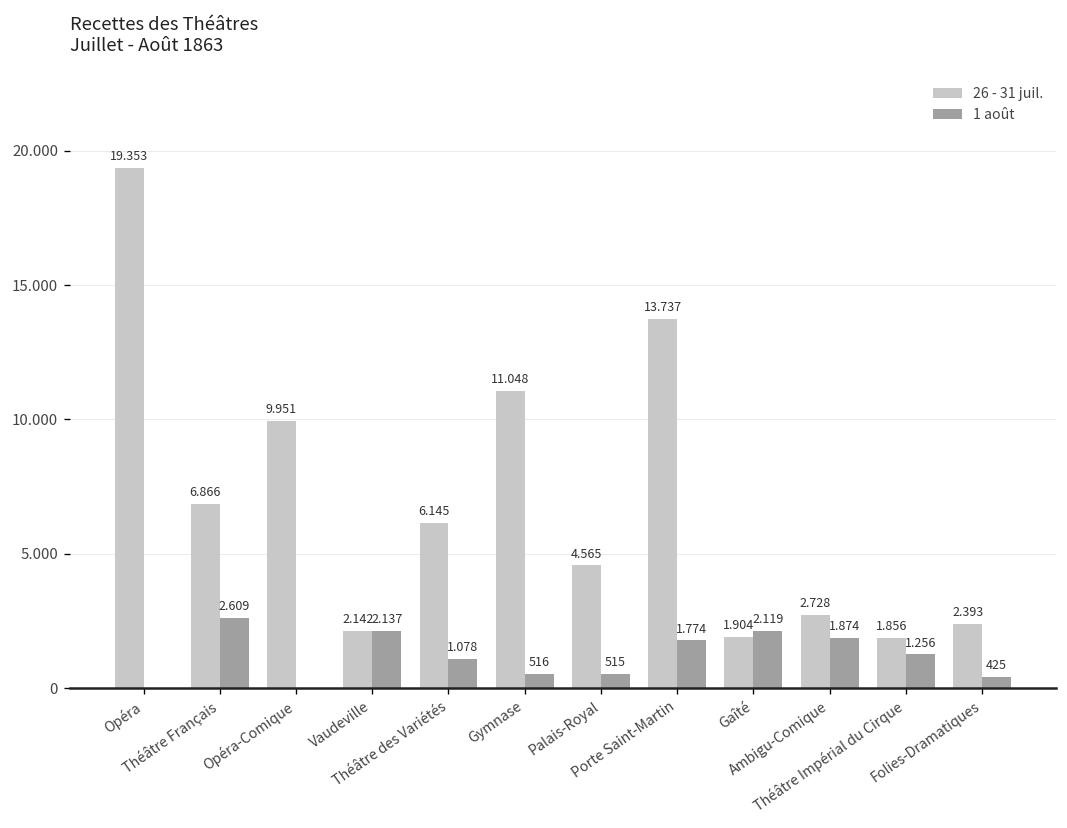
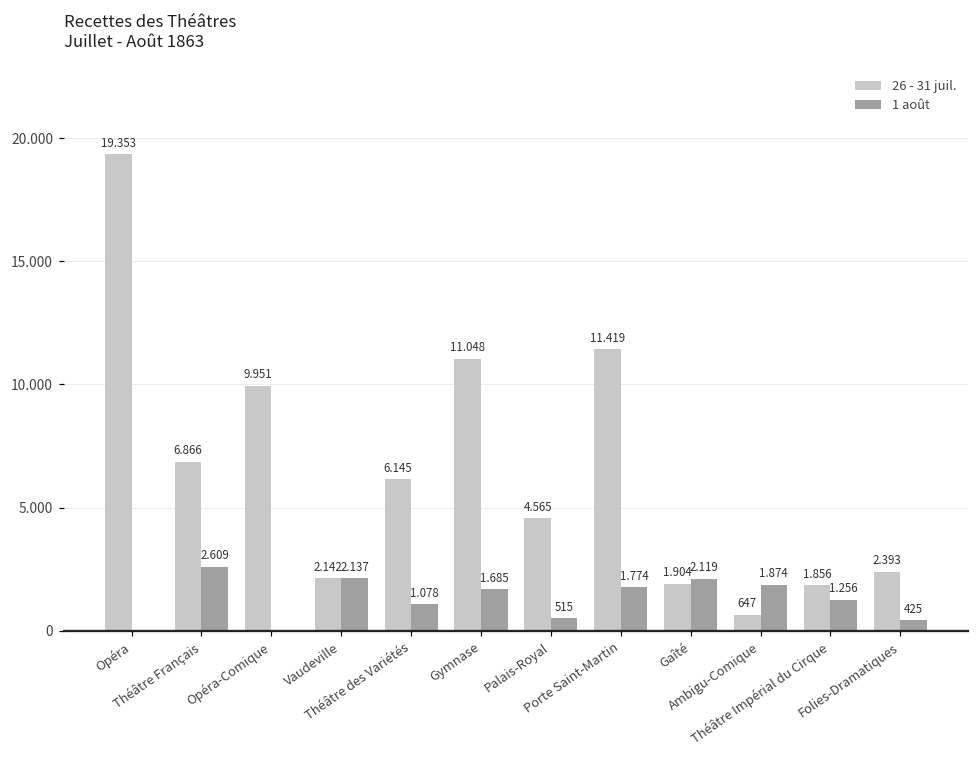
  {
    "26 - 31 juil.": {
-     "Porte Saint-Martin": 13.737,
-     "Ambigu-Comique": 2.728
+     "Porte Saint-Martin": 11.419,
+     "Ambigu-Comique": 647
    },
    "1 août": {
-     "Gymnase": 516,
+     "Gymnase": 1.685,
      "Palais-Royal": 515,
      "Folies-Dramatiques": 425
    }
  }
